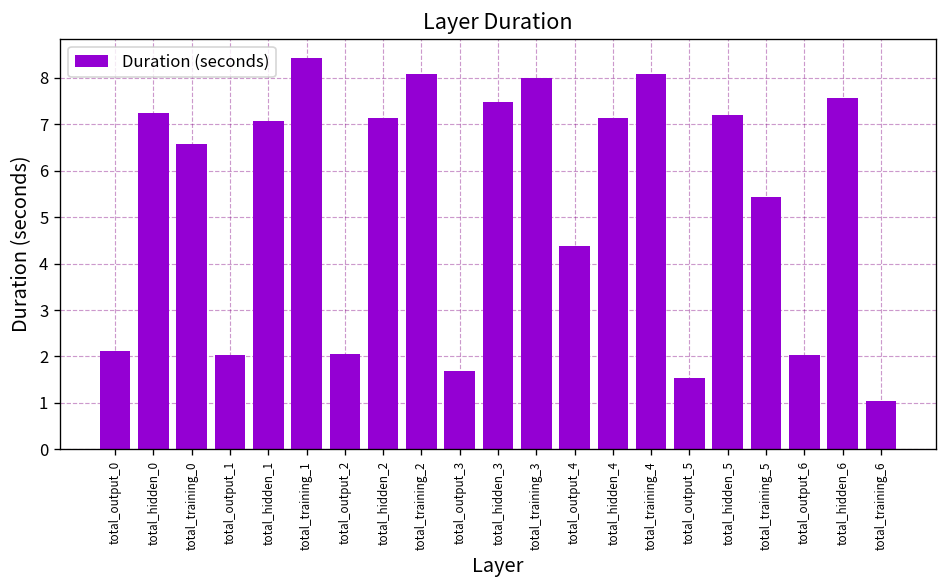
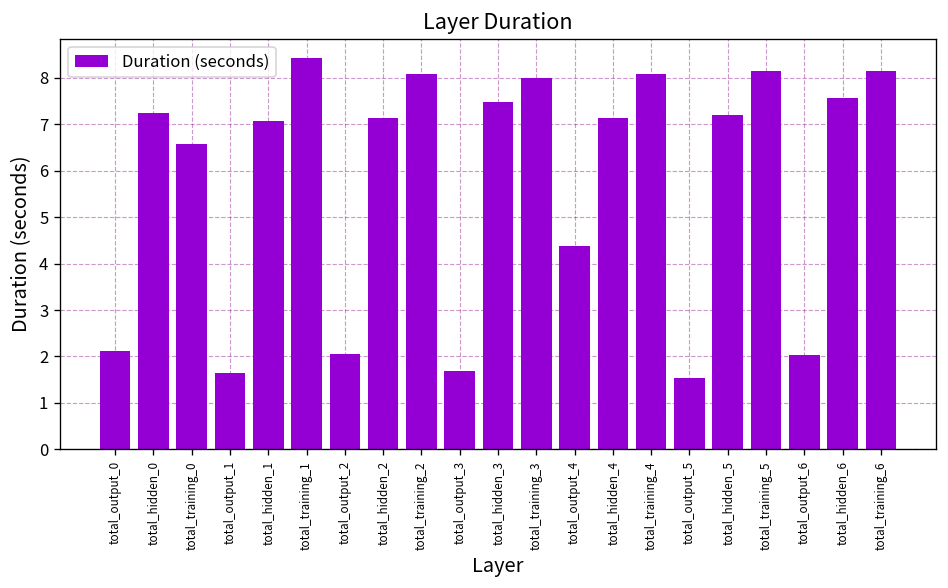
  {
    "total_output_0": 2.1,
    "total_hidden_0": 7.2,
    "total_training_0": 6.6,
-   "total_output_1": 2.0,
+   "total_output_1": 1.6,
    "total_hidden_1": 7.1,
    "total_training_1": 8.4,
    "total_output_2": 2.1,
    "total_hidden_2": 7.1,
    "total_training_2": 8.1,
    "total_output_3": 1.7,
    "total_hidden_3": 7.5,
    "total_training_3": 8.0,
    "total_output_4": 4.4,
    "total_hidden_4": 7.1,
    "total_training_4": 8.1,
    "total_output_5": 1.5,
    "total_hidden_5": 7.2,
-   "total_training_5": 5.4,
+   "total_training_5": 8.2,
    "total_output_6": 2.0,
    "total_hidden_6": 7.6,
-   "total_training_6": 1.0
+   "total_training_6": 8.1
  }
